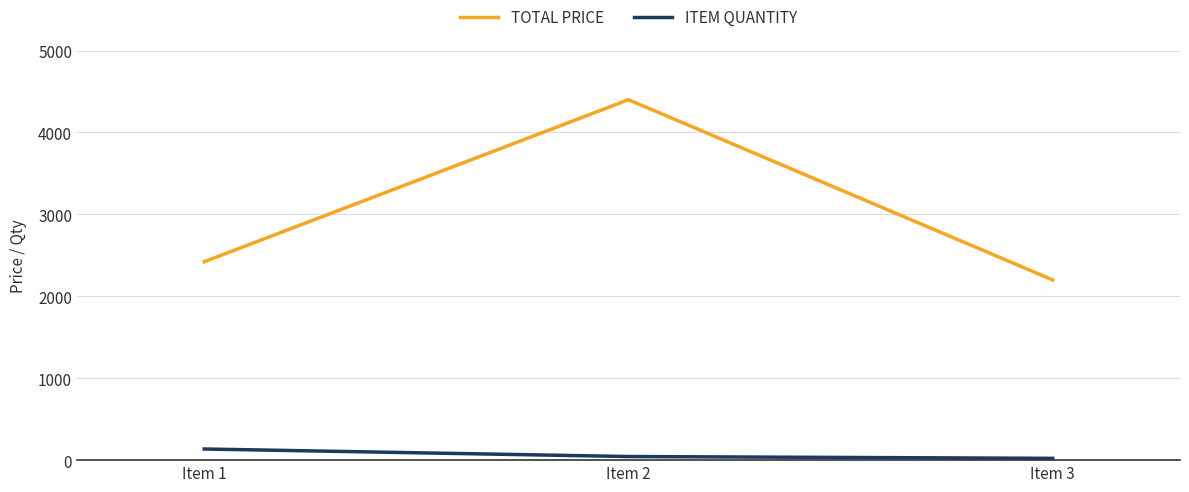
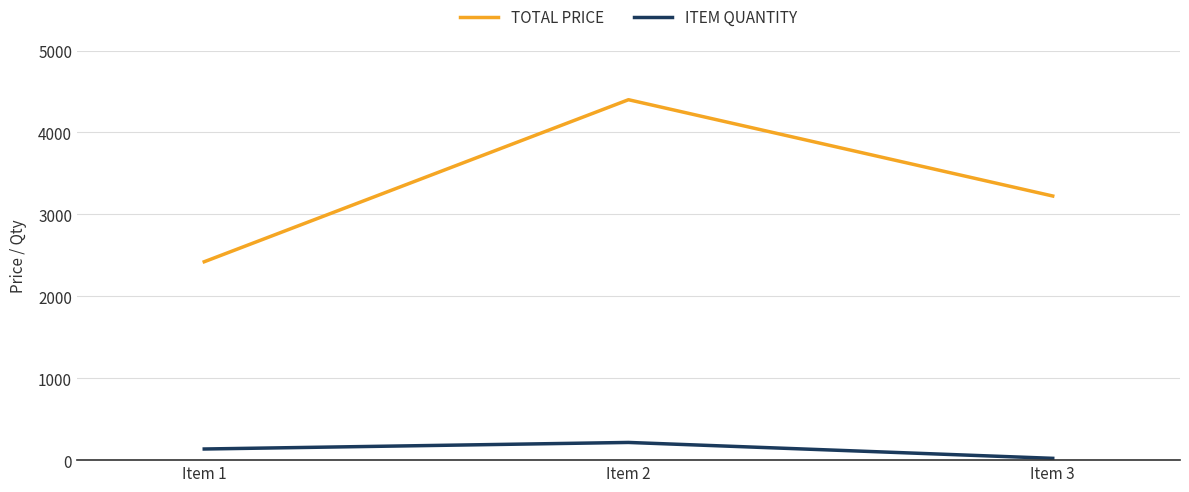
  {
    "TOTAL PRICE": {
      "Item 1": 2400,
      "Item 2": 4400,
-     "Item 3": 2200
+     "Item 3": 3200
    },
    "ITEM QUANTITY": {
      "Item 1": 100,
-     "Item 2": 0,
+     "Item 2": 200,
      "Item 3": 0
    }
  }
